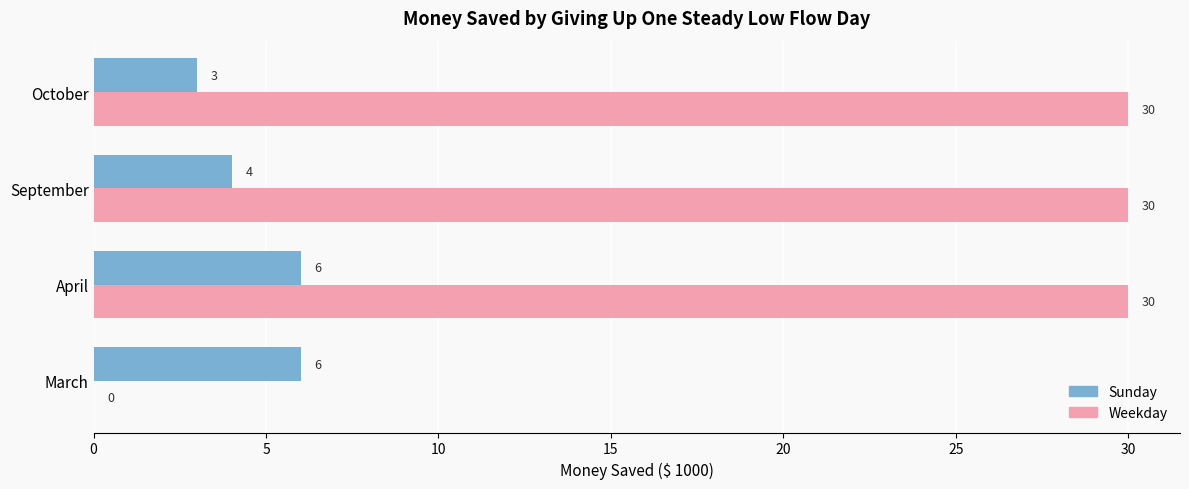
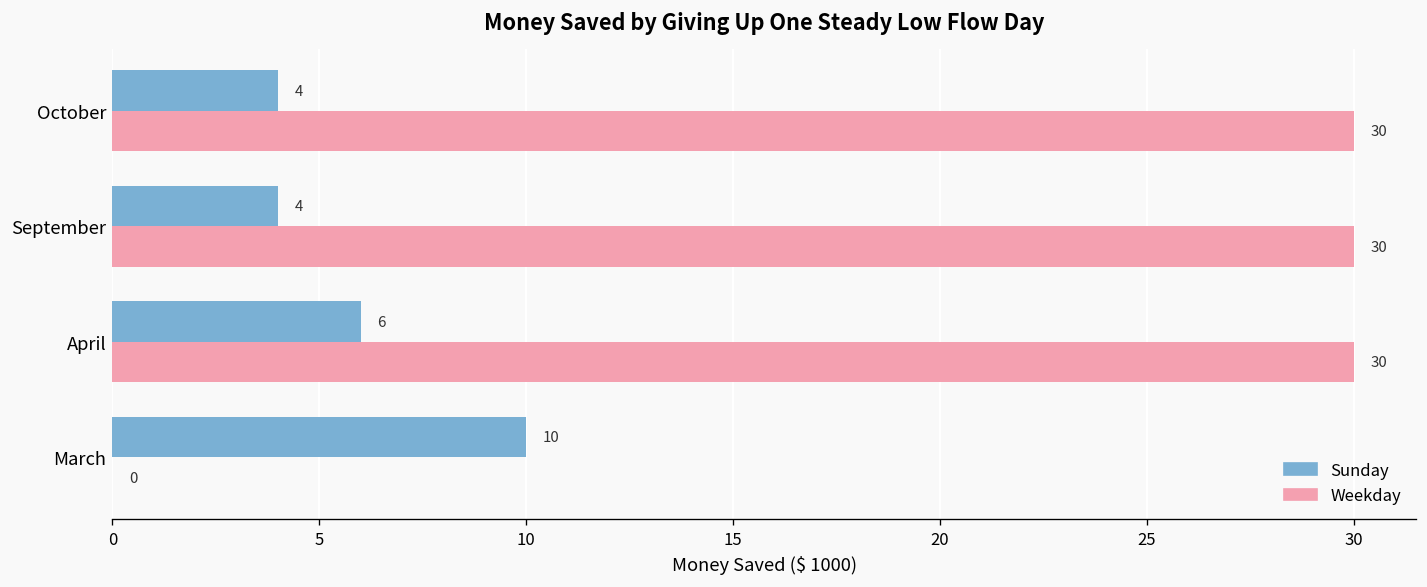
  {
    "Sunday": {
-     "October": 3,
+     "October": 4,
      "September": 4,
      "April": 6,
-     "March": 6
+     "March": 10
    },
    "Weekday": {
      "October": 30,
      "September": 30,
      "April": 30,
      "March": 0
    }
  }
